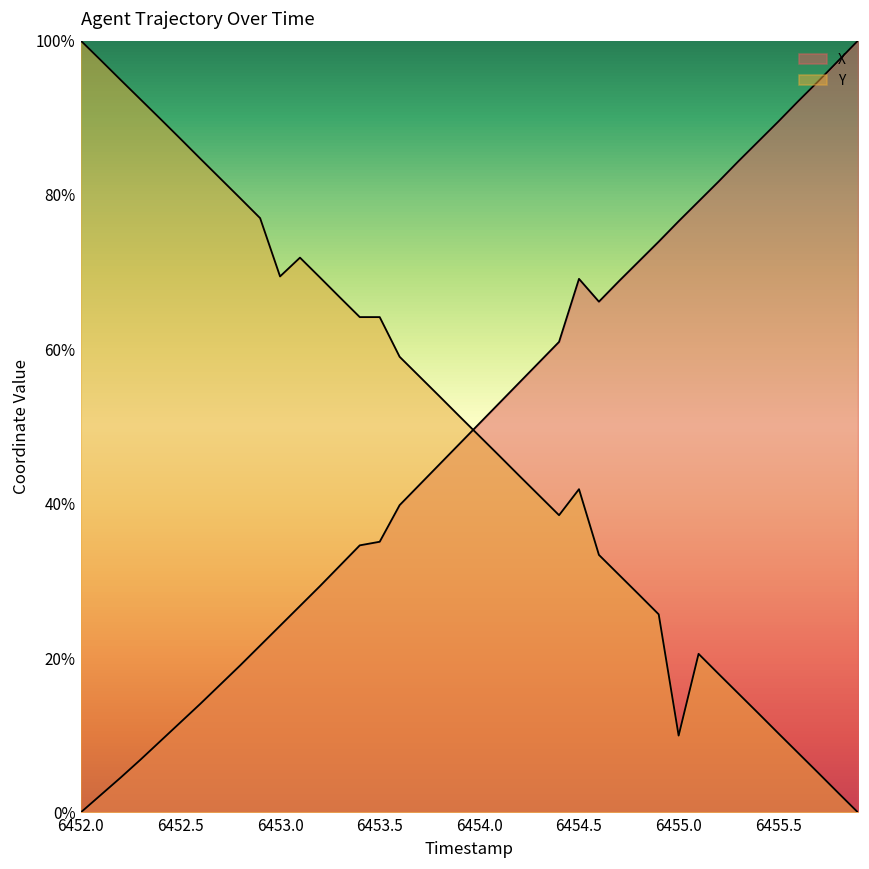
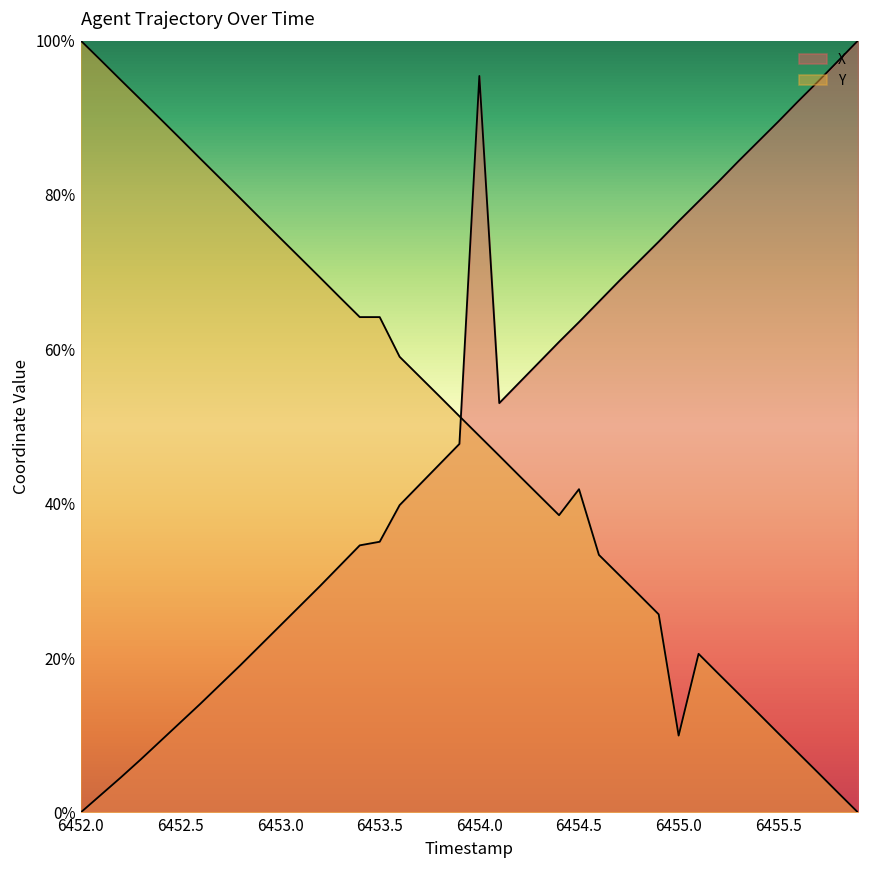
  {
    "X": {
      "6452.0": "0%",
      "6452.5": "12%",
      "6453.0": "24%",
      "6453.5": "35%",
-     "6454.0": "50%",
-     "6454.5": "69%",
+     "6454.0": "95%",
+     "6454.5": "64%",
      "6455.0": "77%",
      "6455.5": "90%"
    },
    "Y": {
      "6452.0": "100%",
      "6452.5": "87%",
-     "6453.0": "69%",
+     "6453.0": "74%",
      "6453.5": "64%",
      "6454.0": "49%",
      "6454.5": "42%",
      "6455.0": "10%",
      "6455.5": "10%"
    }
  }
